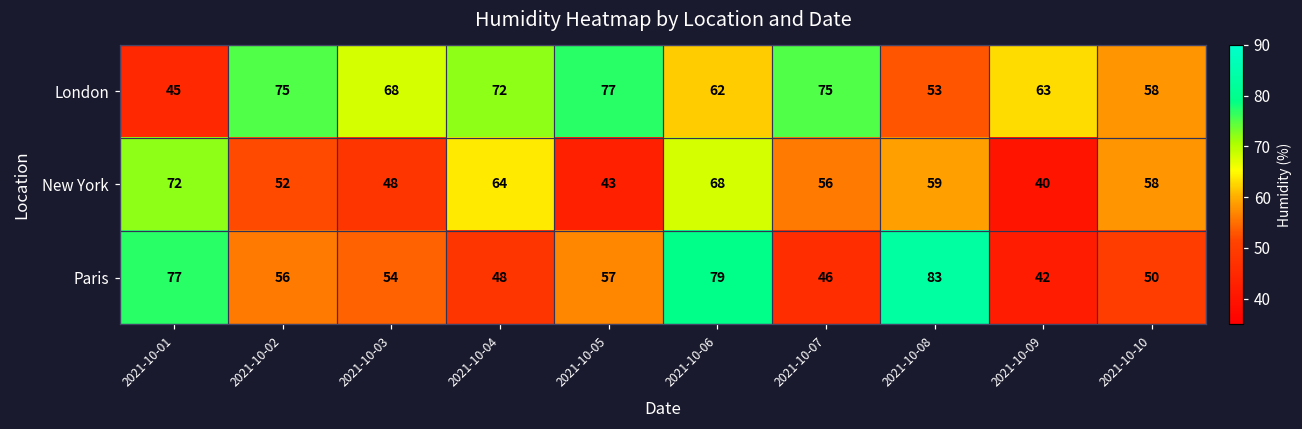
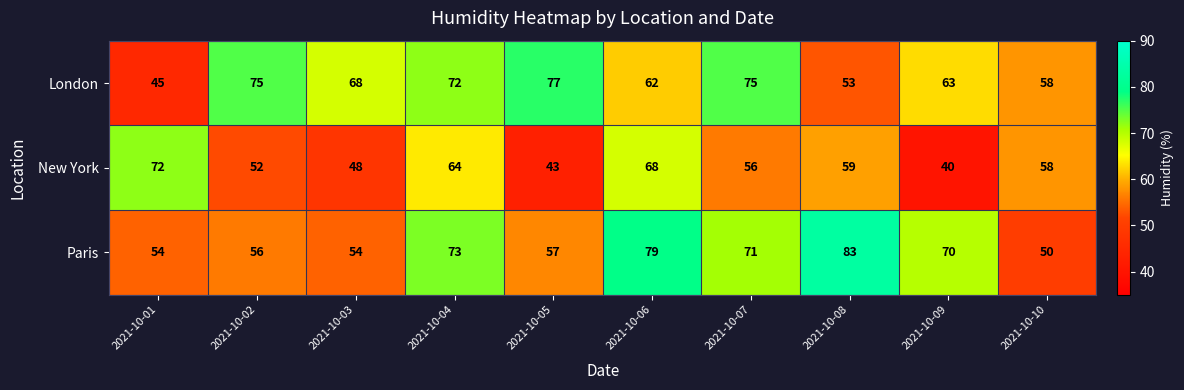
  {
    "London": {
      "2021-10-01": 45,
      "2021-10-02": 75,
      "2021-10-03": 68,
      "2021-10-04": 72,
      "2021-10-05": 77,
      "2021-10-06": 62,
      "2021-10-07": 75,
      "2021-10-08": 53,
      "2021-10-09": 63,
      "2021-10-10": 58
    },
    "New York": {
      "2021-10-01": 72,
      "2021-10-02": 52,
      "2021-10-03": 48,
      "2021-10-04": 64,
      "2021-10-05": 43,
      "2021-10-06": 68,
      "2021-10-07": 56,
      "2021-10-08": 59,
      "2021-10-09": 40,
      "2021-10-10": 58
    },
    "Paris": {
-     "2021-10-01": 77,
+     "2021-10-01": 54,
      "2021-10-02": 56,
      "2021-10-03": 54,
-     "2021-10-04": 48,
+     "2021-10-04": 73,
      "2021-10-05": 57,
      "2021-10-06": 79,
-     "2021-10-07": 46,
+     "2021-10-07": 71,
      "2021-10-08": 83,
-     "2021-10-09": 42,
+     "2021-10-09": 70,
      "2021-10-10": 50
    }
  }
